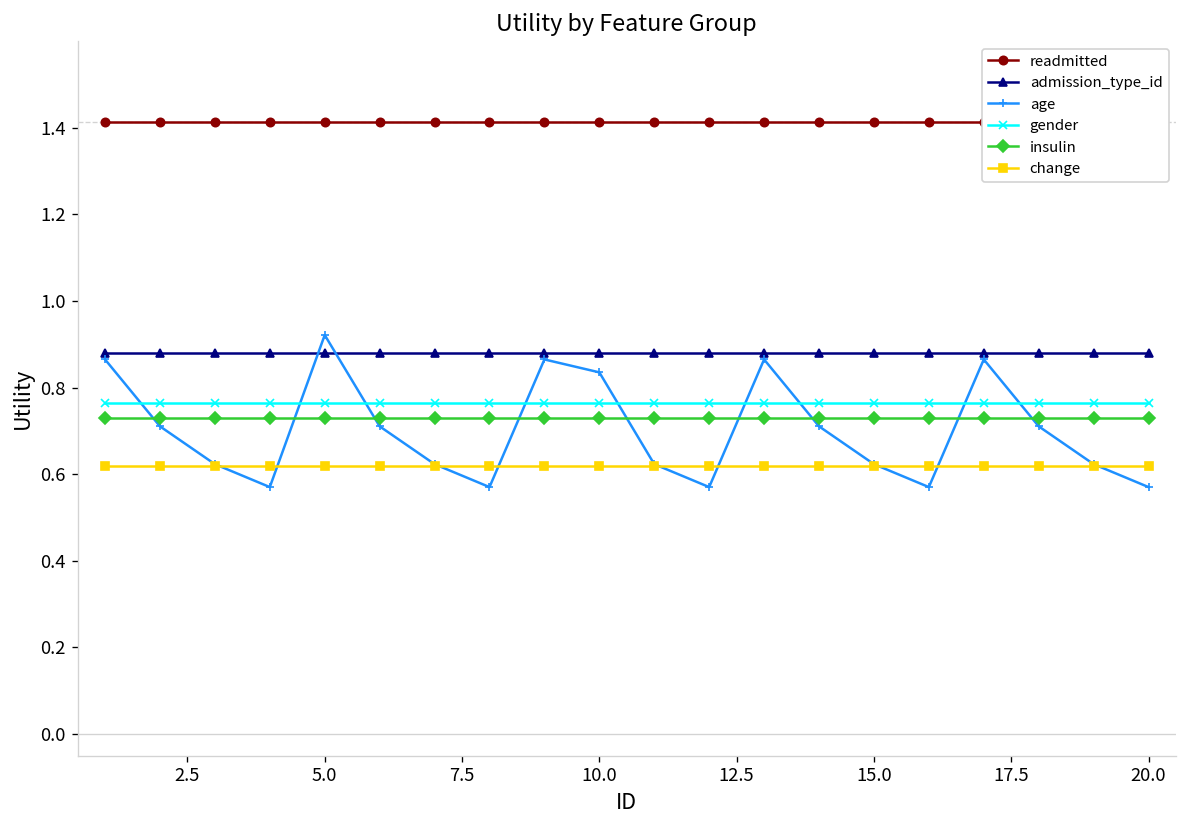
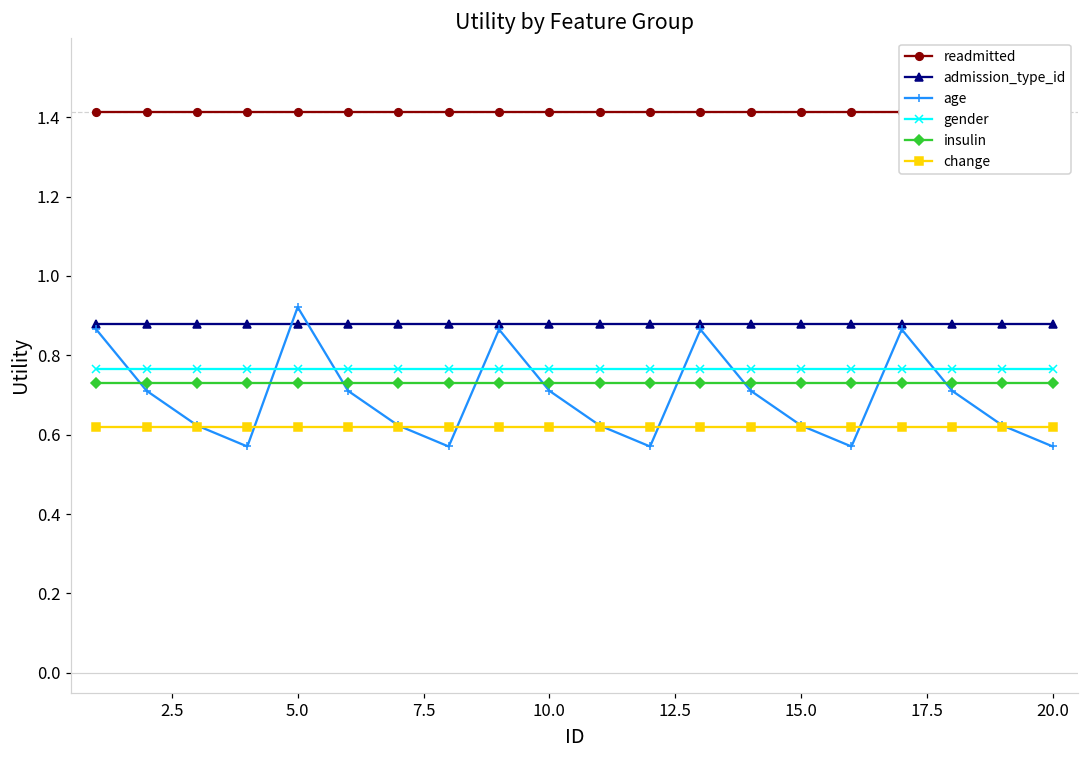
  {
    "readmitted": {
      "5.0": 1.41,
      "10.0": 1.41,
      "15.0": 1.41
    },
    "admission_type_id": {
      "5.0": 0.88,
      "10.0": 0.88,
      "15.0": 0.88,
      "20.0": 0.88
    },
    "age": {
      "5.0": 0.92,
-     "10.0": 0.84,
+     "10.0": 0.71,
      "20.0": 0.57
    },
    "gender": {
      "5.0": 0.76,
      "10.0": 0.76,
      "15.0": 0.76,
      "20.0": 0.76
    },
    "insulin": {
      "5.0": 0.73,
      "10.0": 0.73,
      "15.0": 0.73,
      "20.0": 0.73
    },
    "change": {
      "5.0": 0.62,
      "10.0": 0.62,
      "20.0": 0.62
    }
  }
